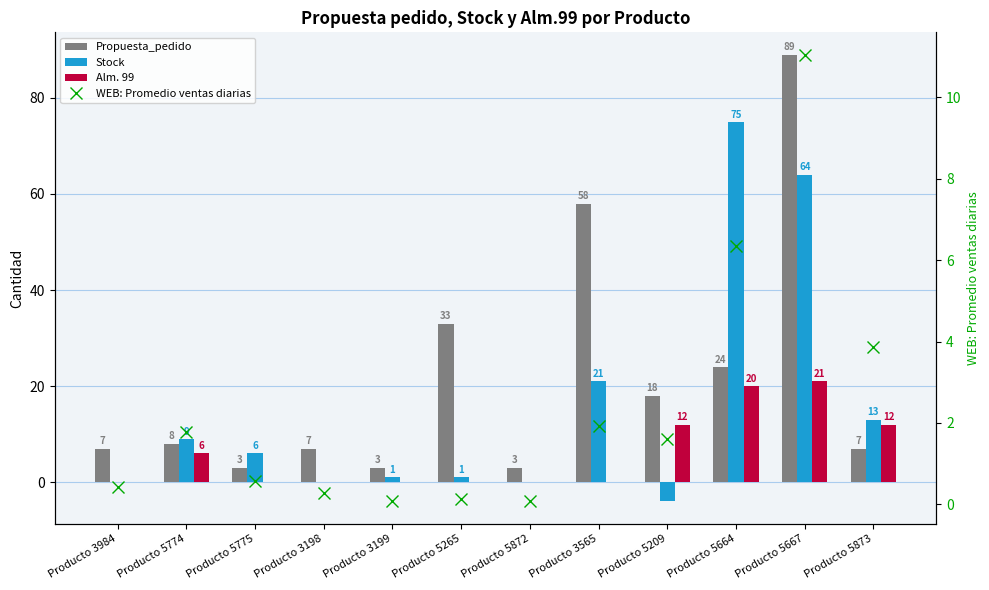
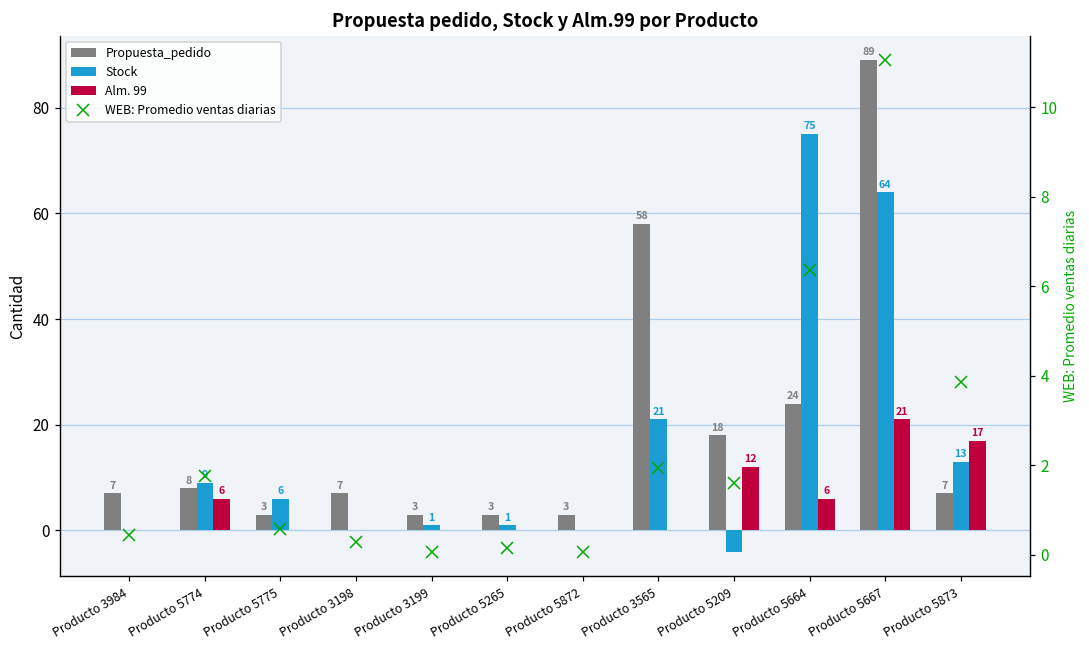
  {
    "Propuesta_pedido": {
      "Producto 3984": 7,
      "Producto 5774": 8,
      "Producto 5775": 3,
      "Producto 3198": 7,
      "Producto 3199": 3,
-     "Producto 5265": 33,
+     "Producto 5265": 3,
      "Producto 5872": 3,
      "Producto 3565": 58,
      "Producto 5209": 18,
      "Producto 5664": 24,
      "Producto 5667": 89,
      "Producto 5873": 7
    },
    "Stock": {
      "Producto 5775": 6,
      "Producto 3199": 1,
      "Producto 5265": 1,
      "Producto 3565": 21,
      "Producto 5664": 75,
      "Producto 5667": 64,
      "Producto 5873": 13
    },
    "Alm. 99": {
      "Producto 5774": 6,
      "Producto 5209": 12,
-     "Producto 5664": 20,
+     "Producto 5664": 6,
      "Producto 5667": 21,
-     "Producto 5873": 12
+     "Producto 5873": 17
    }
  }
